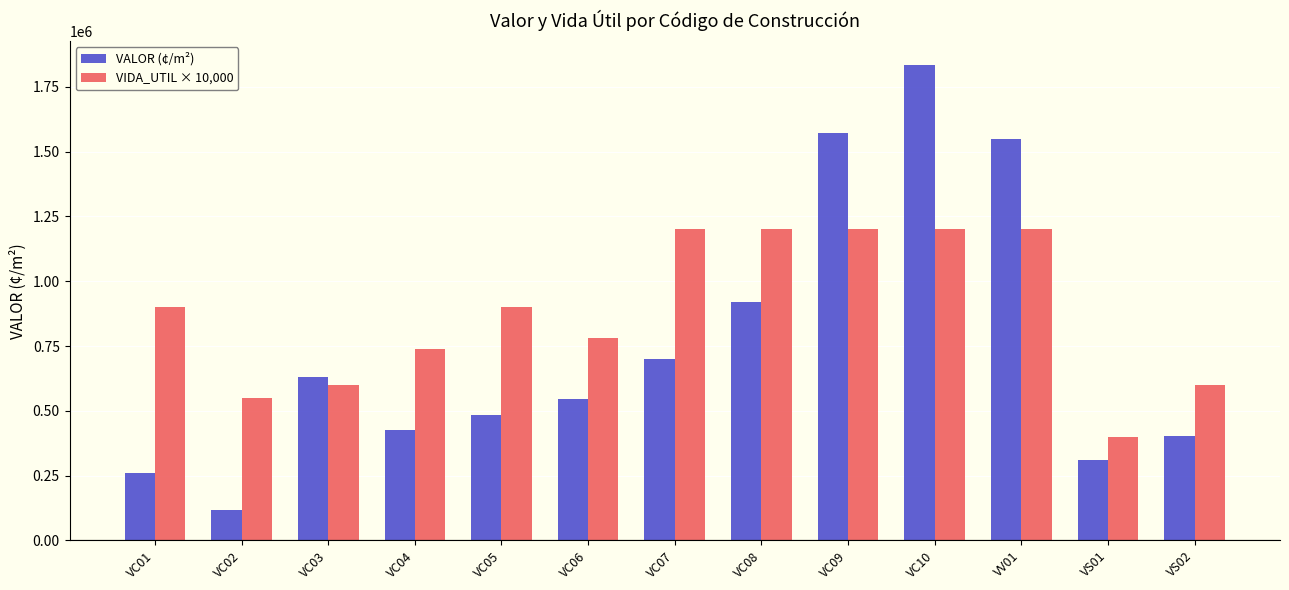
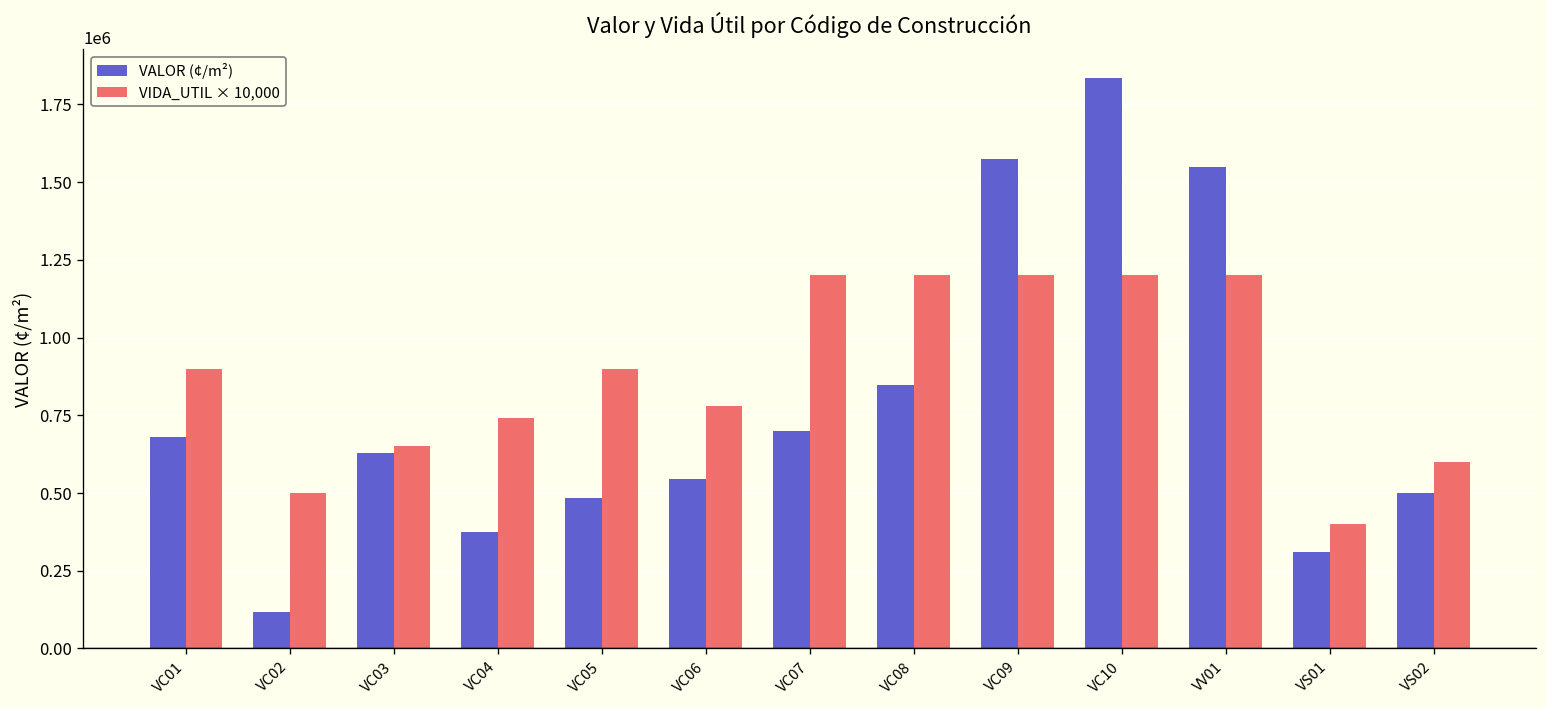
  {
    "VALOR (¢/m²)": {
-     "VC01": 260000,
+     "VC01": 680000,
      "VC02": 120000,
      "VC03": 630000,
-     "VC04": 430000,
+     "VC04": 370000,
      "VC05": 490000,
      "VC06": 550000,
      "VC07": 700000,
-     "VC08": 920000,
+     "VC08": 850000,
      "VC09": 1570000,
      "VC10": 1840000,
      "VV01": 1550000,
      "VS01": 310000,
-     "VS02": 400000
+     "VS02": 500000
    },
    "VIDA_UTIL × 10,000": {
      "VC01": 900000,
-     "VC02": 550000,
-     "VC03": 600000,
+     "VC02": 500000,
+     "VC03": 650000,
      "VC04": 740000,
      "VC05": 900000,
      "VC06": 780000,
      "VC07": 1200000,
      "VC08": 1200000,
      "VC09": 1200000,
      "VC10": 1200000,
      "VV01": 1200000,
      "VS01": 400000,
      "VS02": 600000
    }
  }
